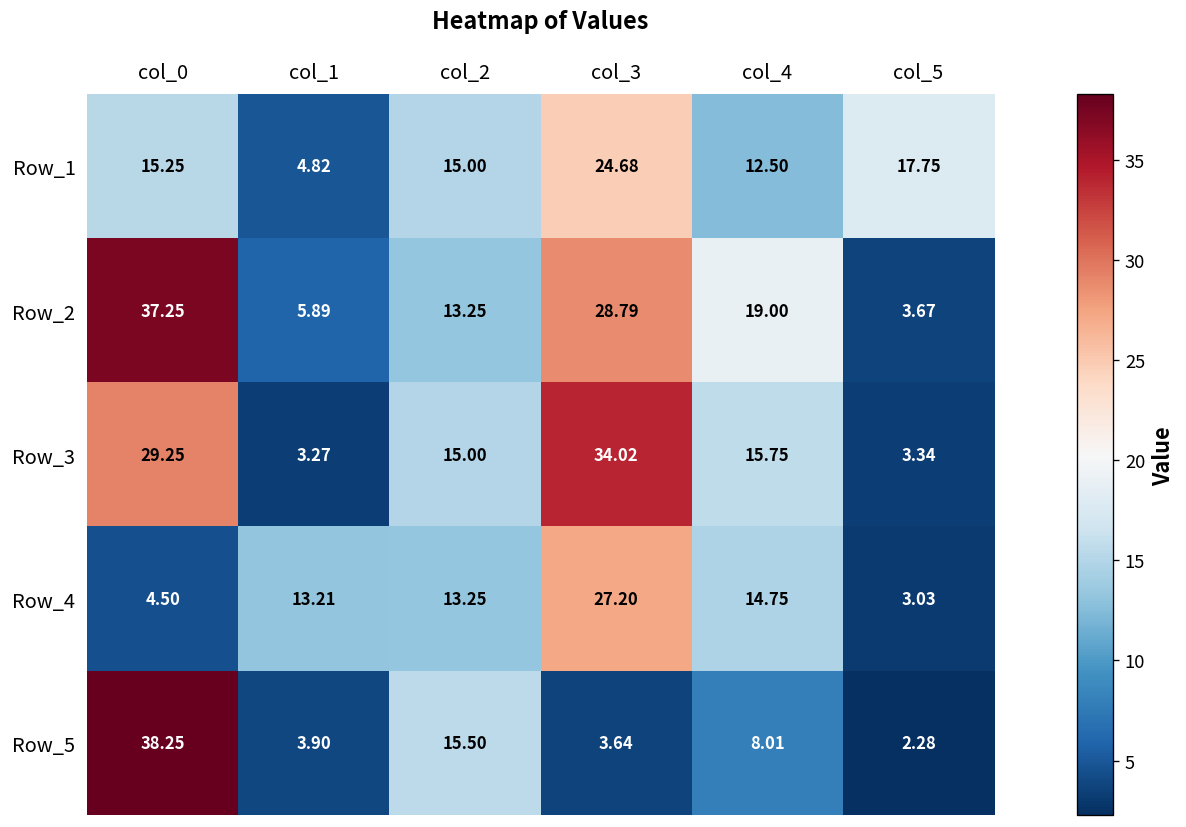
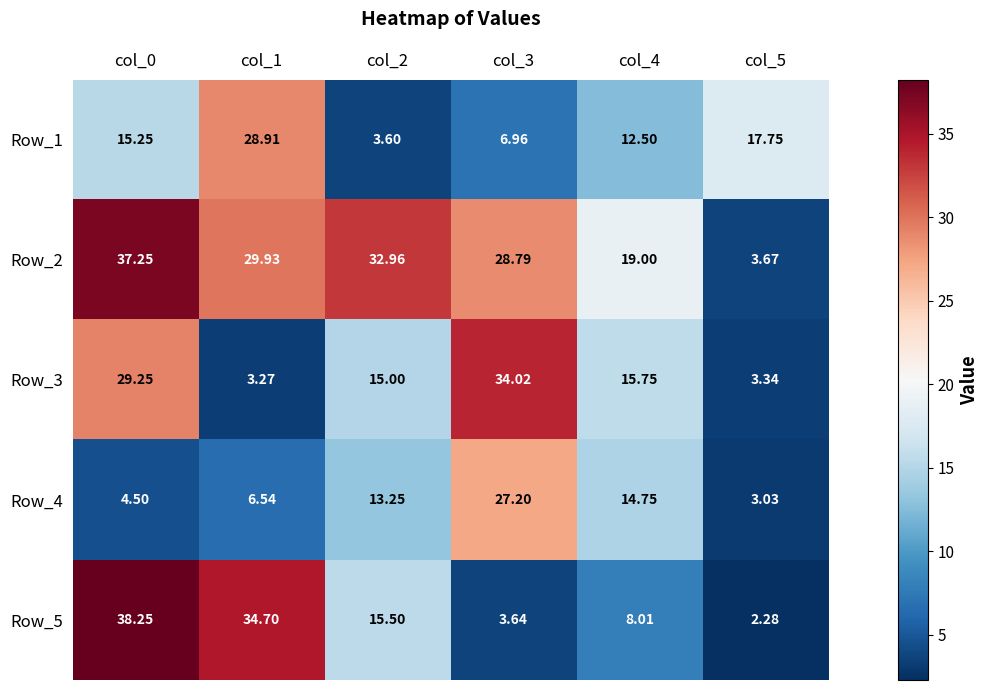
  {
    "Row_1": {
      "col_0": 15.25,
-     "col_1": 4.82,
-     "col_2": 15.00,
-     "col_3": 24.68,
+     "col_1": 28.91,
+     "col_2": 3.60,
+     "col_3": 6.96,
      "col_4": 12.50,
      "col_5": 17.75
    },
    "Row_2": {
      "col_0": 37.25,
-     "col_1": 5.89,
-     "col_2": 13.25,
+     "col_1": 29.93,
+     "col_2": 32.96,
      "col_3": 28.79,
      "col_4": 19.00,
      "col_5": 3.67
    },
    "Row_3": {
      "col_0": 29.25,
      "col_1": 3.27,
      "col_2": 15.00,
      "col_3": 34.02,
      "col_4": 15.75,
      "col_5": 3.34
    },
    "Row_4": {
      "col_0": 4.50,
-     "col_1": 13.21,
+     "col_1": 6.54,
      "col_2": 13.25,
      "col_3": 27.20,
      "col_4": 14.75,
      "col_5": 3.03
    },
    "Row_5": {
      "col_0": 38.25,
-     "col_1": 3.90,
+     "col_1": 34.70,
      "col_2": 15.50,
      "col_3": 3.64,
      "col_4": 8.01,
      "col_5": 2.28
    }
  }
